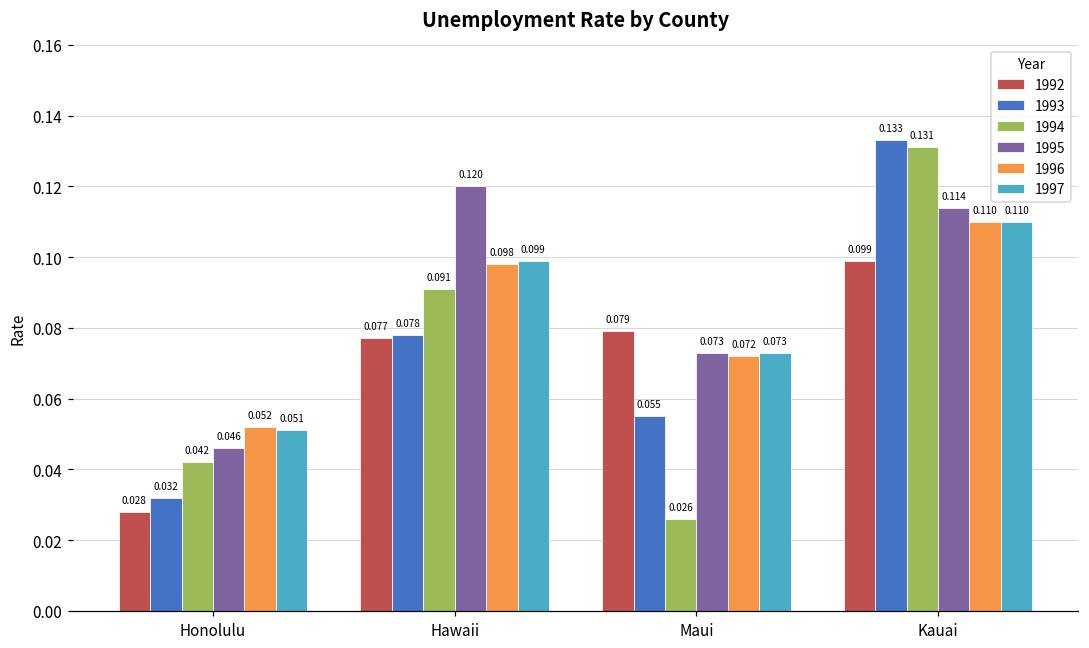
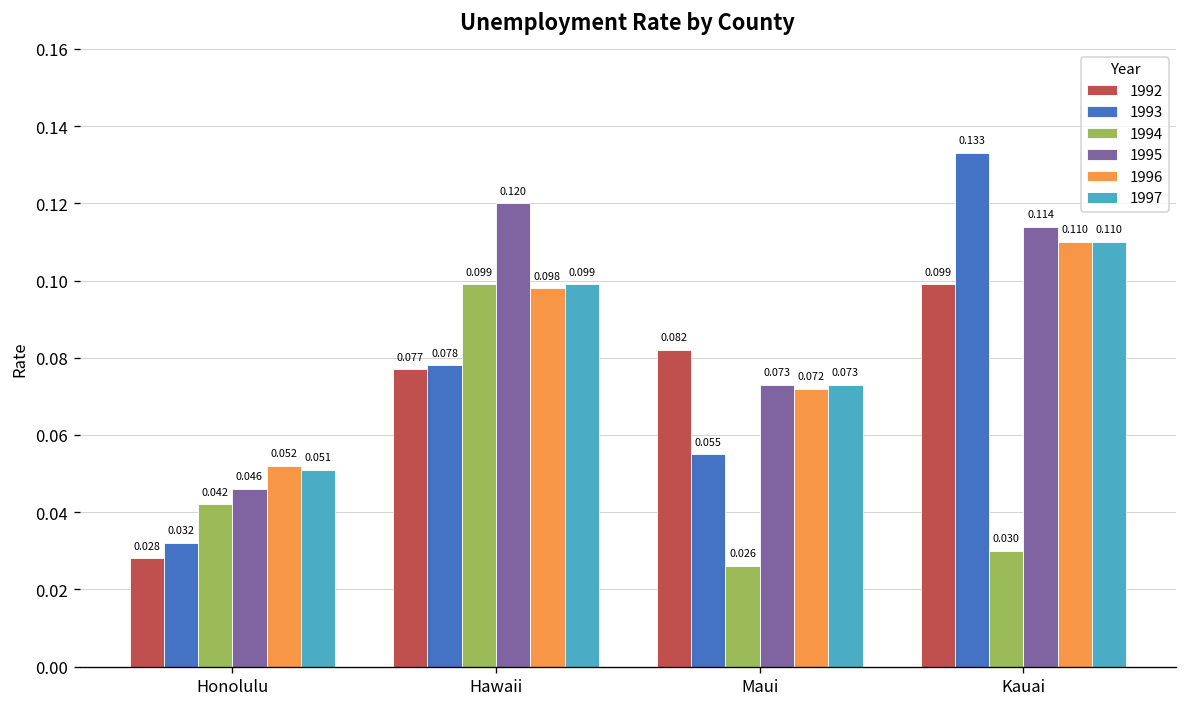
  {
    "1992": {
      "Honolulu": 0.028,
      "Hawaii": 0.077,
-     "Maui": 0.079,
+     "Maui": 0.082,
      "Kauai": 0.099
    },
    "1994": {
      "Honolulu": 0.042,
-     "Hawaii": 0.091,
+     "Hawaii": 0.099,
      "Maui": 0.026,
-     "Kauai": 0.131
+     "Kauai": 0.030
    },
    "1995": {
      "Honolulu": 0.046,
      "Hawaii": 0.120,
      "Maui": 0.073,
      "Kauai": 0.114
    },
    "1996": {
      "Honolulu": 0.052,
      "Hawaii": 0.098,
      "Maui": 0.072,
      "Kauai": 0.110
    }
  }
